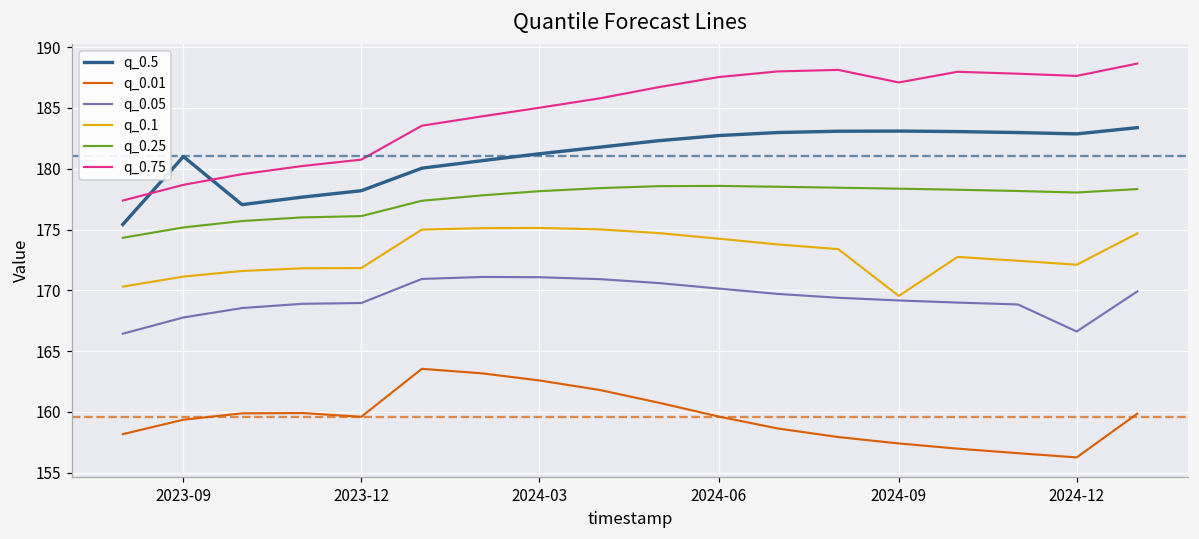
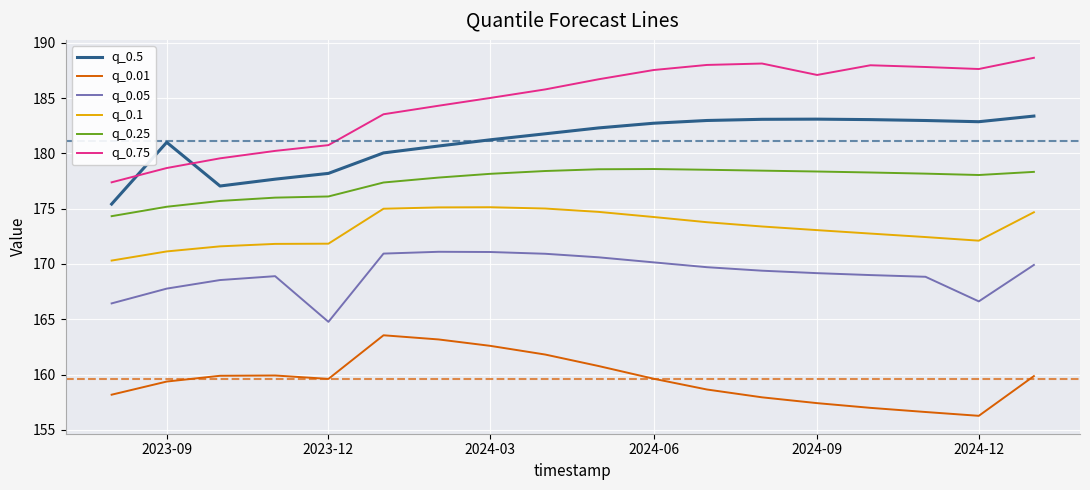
  {
    "q_0.5": {
      "2023-09": 181.0,
      "2023-12": 178.2,
      "2024-03": 181.2,
      "2024-06": 182.7,
      "2024-09": 183.1,
      "2024-12": 182.9
    },
    "q_0.01": {
      "2023-09": 159.4,
      "2023-12": 159.6,
      "2024-03": 162.6,
      "2024-06": 159.6,
      "2024-09": 157.4,
      "2024-12": 156.3
    },
    "q_0.05": {
      "2023-09": 167.8,
-     "2023-12": 169.0,
+     "2023-12": 164.8,
      "2024-03": 171.1,
      "2024-06": 170.1,
      "2024-09": 169.2,
      "2024-12": 166.6
    },
    "q_0.1": {
      "2023-09": 171.1,
      "2023-12": 171.8,
      "2024-03": 175.1,
      "2024-06": 174.2,
-     "2024-09": 169.5,
+     "2024-09": 173.1,
      "2024-12": 172.1
    },
    "q_0.25": {
      "2023-09": 175.2,
      "2023-12": 176.1,
      "2024-03": 178.2,
      "2024-06": 178.6,
      "2024-09": 178.4,
      "2024-12": 178.0
    },
    "q_0.75": {
      "2023-09": 178.7,
      "2023-12": 180.7,
      "2024-03": 185.0,
      "2024-06": 187.5,
      "2024-09": 187.1,
      "2024-12": 187.6
    }
  }
